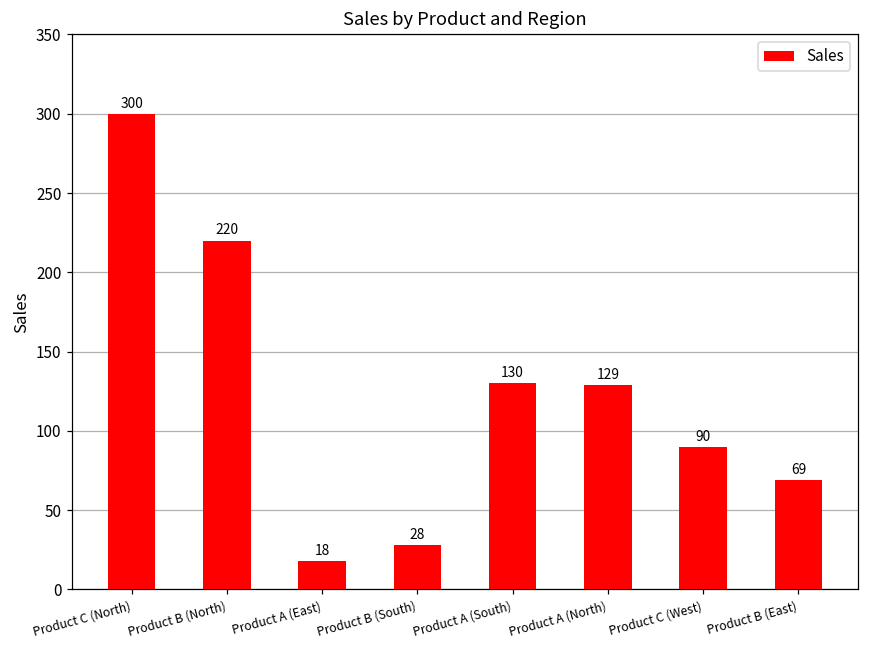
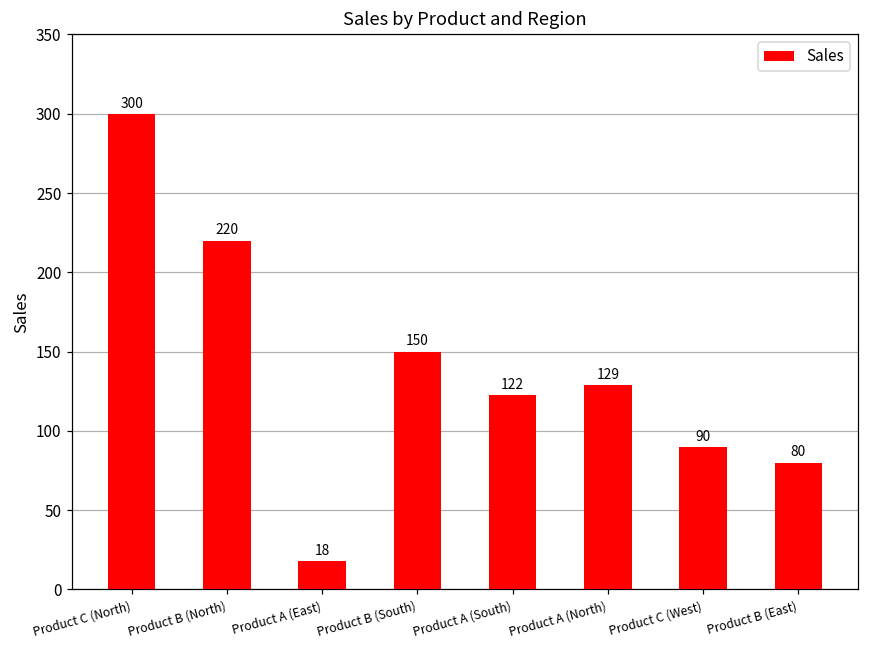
  {
    "Product C (North)": 300,
    "Product B (North)": 220,
    "Product A (East)": 18,
-   "Product B (South)": 28,
-   "Product A (South)": 130,
+   "Product B (South)": 150,
+   "Product A (South)": 122,
    "Product A (North)": 129,
    "Product C (West)": 90,
-   "Product B (East)": 69
+   "Product B (East)": 80
  }
